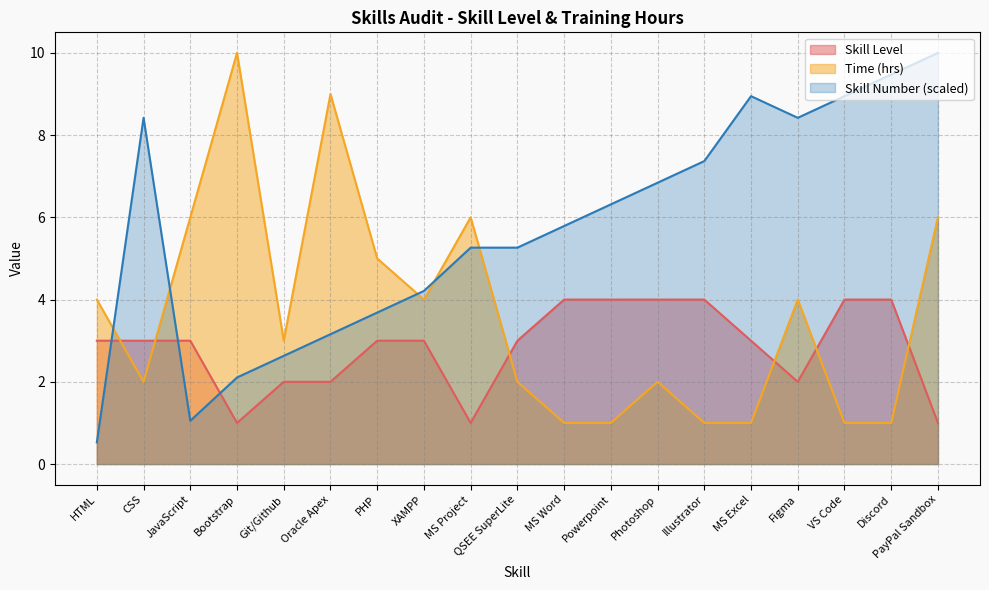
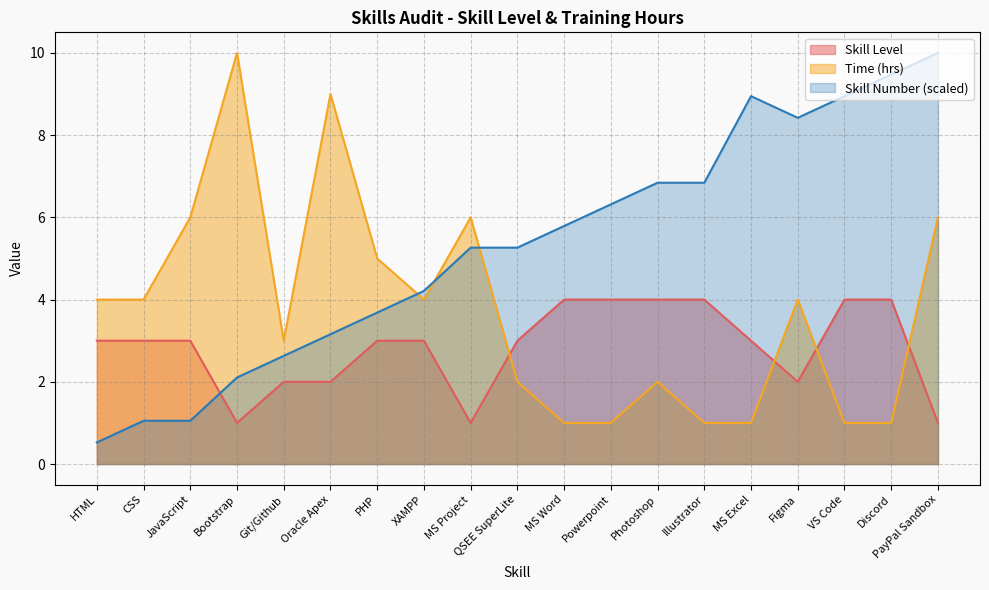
  {
    "Skill Level": {
      "HTML": 3.0,
      "CSS": 3.0,
      "JavaScript": 3.0,
      "Bootstrap": 1.0,
      "Git/Github": 2.0,
      "Oracle Apex": 2.0,
      "PHP": 3.0,
      "XAMPP": 3.0,
      "MS Project": 1.0,
      "QSEE SuperLite": 3.0,
      "MS Word": 4.0,
      "Powerpoint": 4.0,
      "Photoshop": 4.0,
      "Illustrator": 4.0,
      "MS Excel": 3.0,
      "Figma": 2.0,
      "VS Code": 4.0,
      "Discord": 4.0,
      "PayPal Sandbox": 1.0
    },
    "Time (hrs)": {
      "HTML": 4,
-     "CSS": 2,
+     "CSS": 4,
      "JavaScript": 6,
      "Bootstrap": 10,
      "Git/Github": 3,
      "Oracle Apex": 9,
      "PHP": 5,
      "XAMPP": 4,
      "MS Project": 6,
      "QSEE SuperLite": 2,
      "MS Word": 1,
      "Powerpoint": 1,
      "Photoshop": 2,
      "Illustrator": 1,
      "MS Excel": 1,
      "Figma": 4,
      "VS Code": 1,
      "Discord": 1,
      "PayPal Sandbox": 6
    },
    "Skill Number (scaled)": {
      "HTML": 0.5,
-     "CSS": 8.4,
+     "CSS": 1.1,
      "JavaScript": 1.1,
      "Bootstrap": 2.1,
      "Git/Github": 2.6,
      "Oracle Apex": 3.2,
      "PHP": 3.7,
      "XAMPP": 4.2,
      "MS Project": 5.3,
      "QSEE SuperLite": 5.3,
      "MS Word": 5.8,
      "Powerpoint": 6.3,
      "Photoshop": 6.8,
-     "Illustrator": 7.4,
+     "Illustrator": 6.8,
      "MS Excel": 8.9,
      "Figma": 8.4
    }
  }
